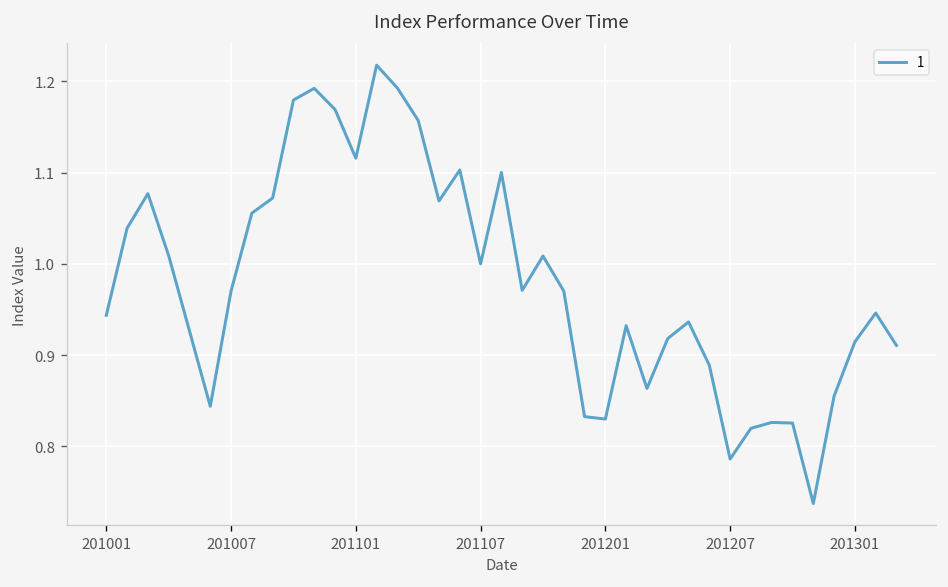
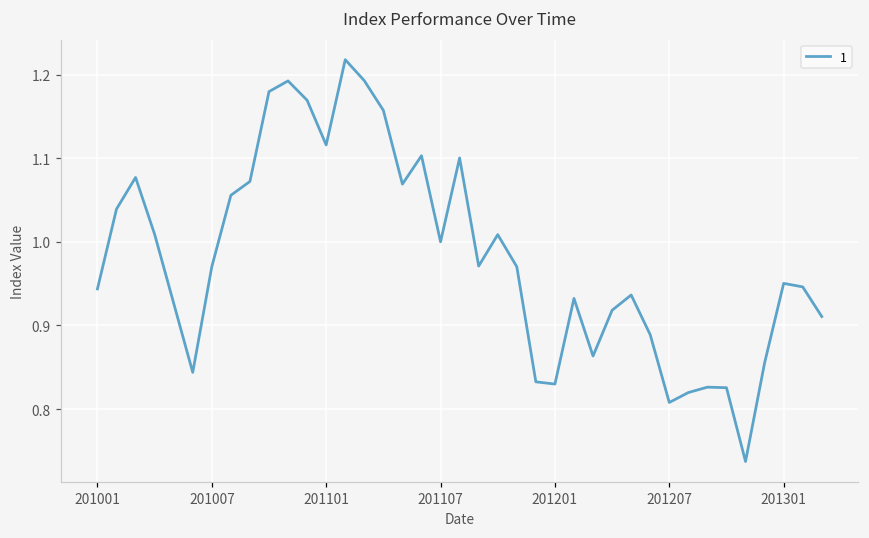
  {
    "201001": 0.94,
    "201007": 0.97,
    "201101": 1.12,
    "201107": 1.00,
    "201201": 0.83,
-   "201207": 0.79,
-   "201301": 0.91
+   "201207": 0.81,
+   "201301": 0.95
  }
